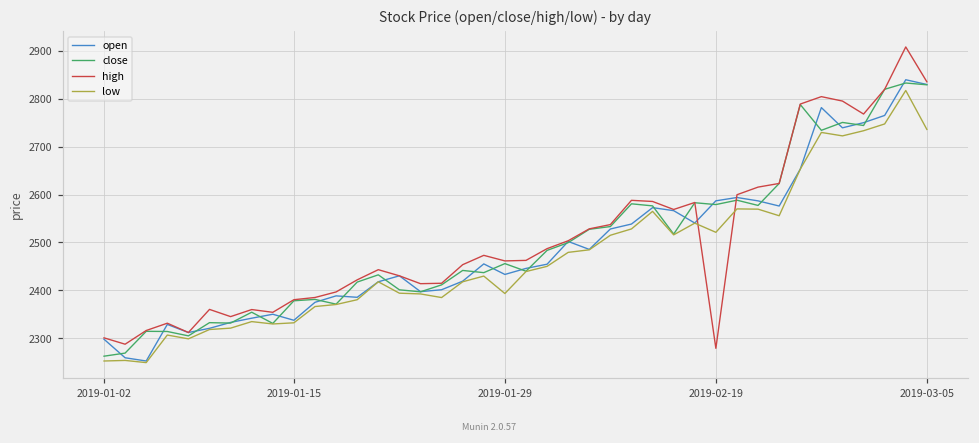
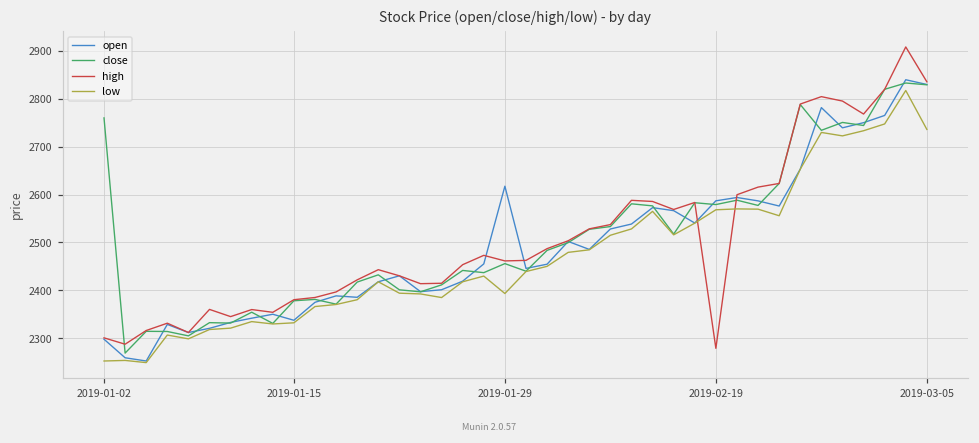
  {
    "open": {
-     "2019-01-29": 2430,
+     "2019-01-29": 2620,
      "2019-02-19": 2590
    },
    "close": {
-     "2019-01-02": 2260,
+     "2019-01-02": 2760,
      "2019-02-19": 2580
    },
    "high": {
      "2019-02-19": 2280
    },
    "low": {
      "2019-01-02": 2250,
      "2019-01-29": 2390,
-     "2019-02-19": 2520,
+     "2019-02-19": 2570,
      "2019-03-05": 2740
    }
  }
